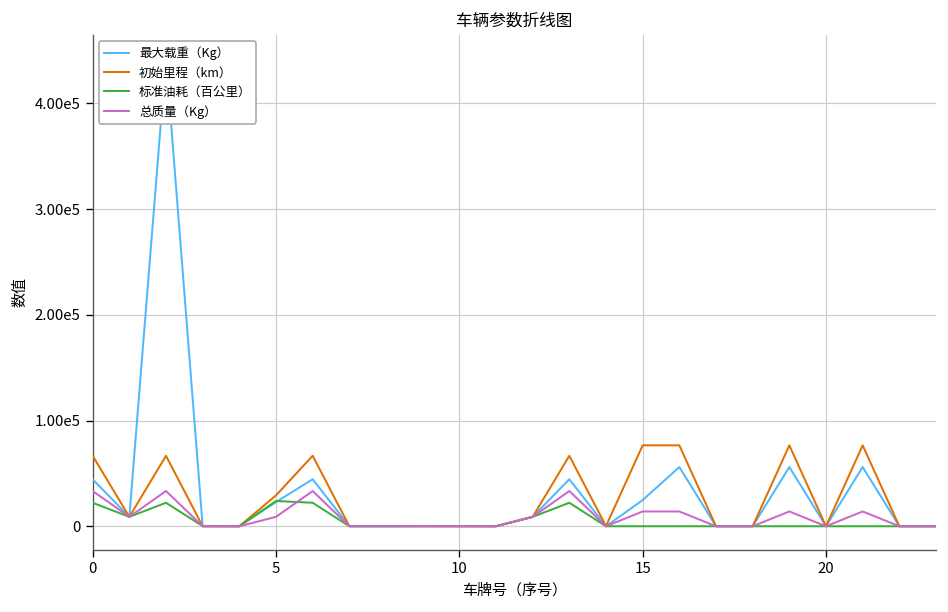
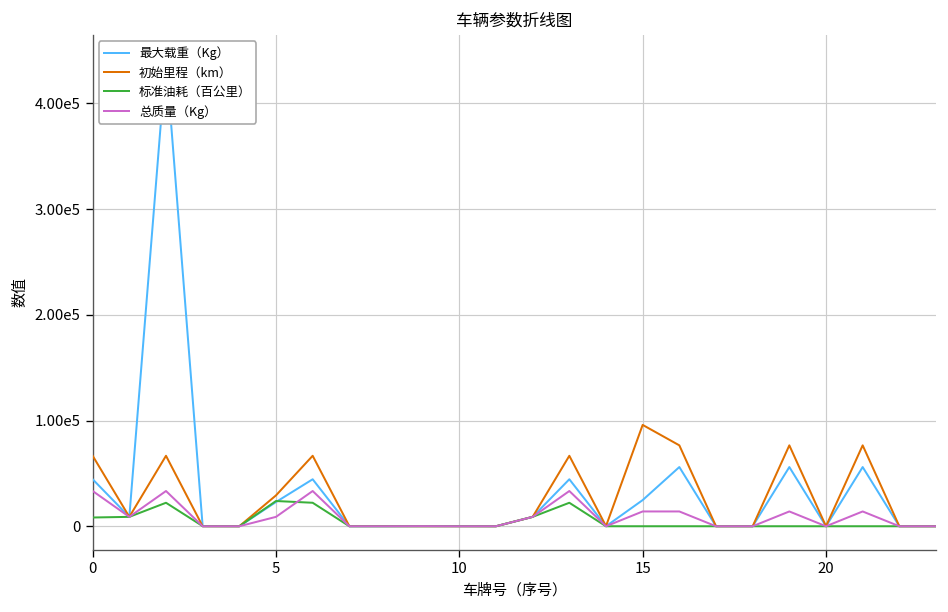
  {
    "最大载重（Kg）": {
      "0": 40000,
      "15": 20000
    },
    "初始里程（km）": {
      "0": 70000,
      "5": 30000,
-     "15": 80000
+     "15": 100000
    },
    "标准油耗（百公里）": {
-     "0": 20000,
+     "0": 10000,
      "15": 0
    },
    "总质量（Kg）": {
      "0": 30000,
      "5": 10000,
      "15": 10000
    }
  }
